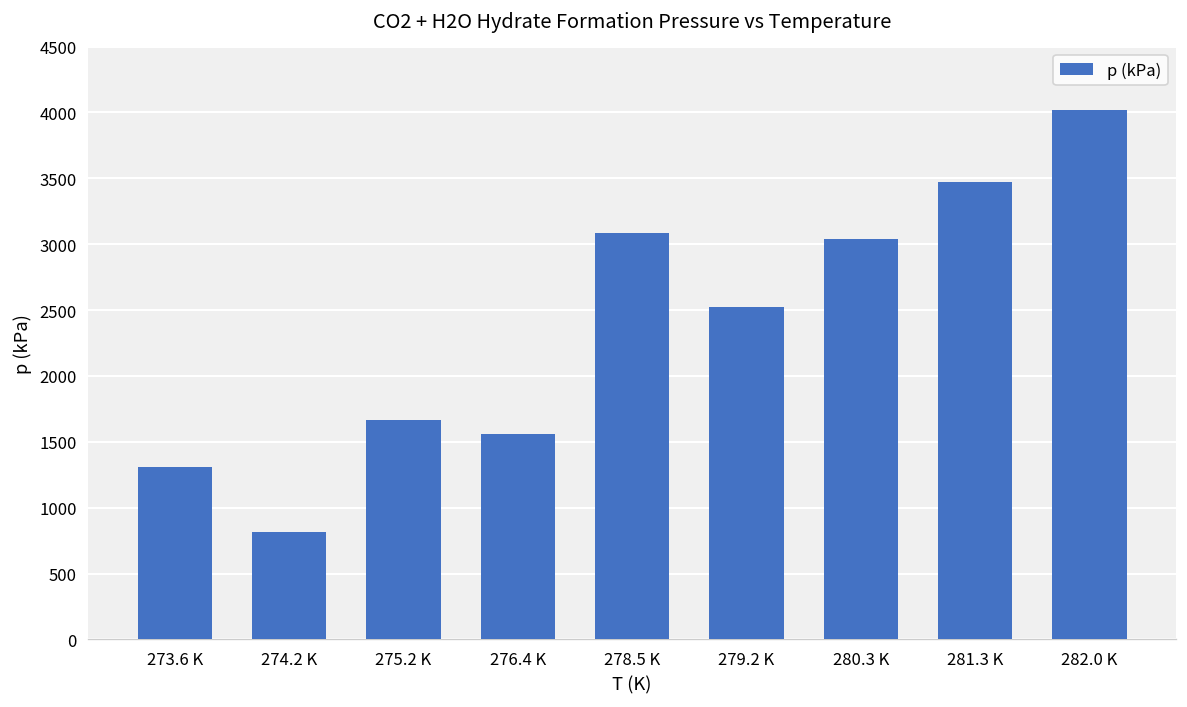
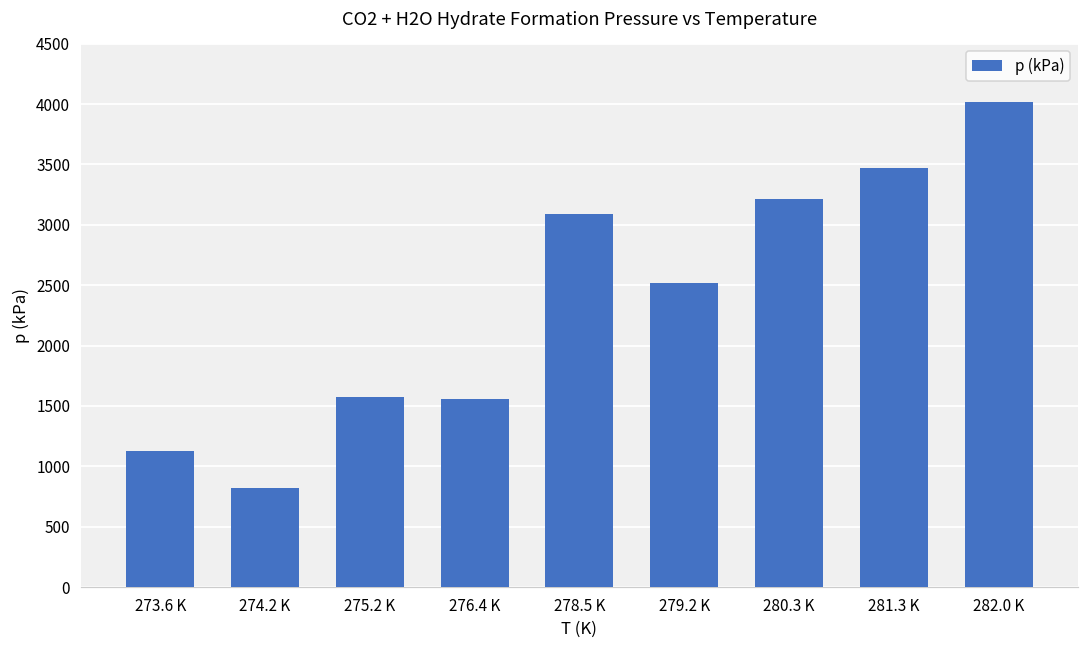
  {
-   "273.6 K": 1310,
+   "273.6 K": 1130,
    "274.2 K": 820,
-   "275.2 K": 1660,
+   "275.2 K": 1570,
    "276.4 K": 1560,
    "278.5 K": 3090,
    "279.2 K": 2520,
-   "280.3 K": 3040,
+   "280.3 K": 3220,
    "281.3 K": 3470,
    "282.0 K": 4020
  }
